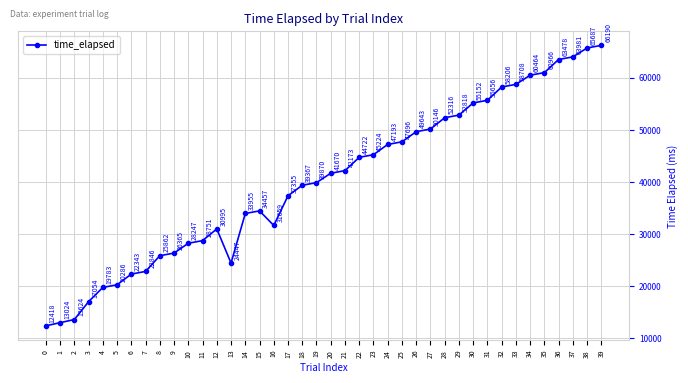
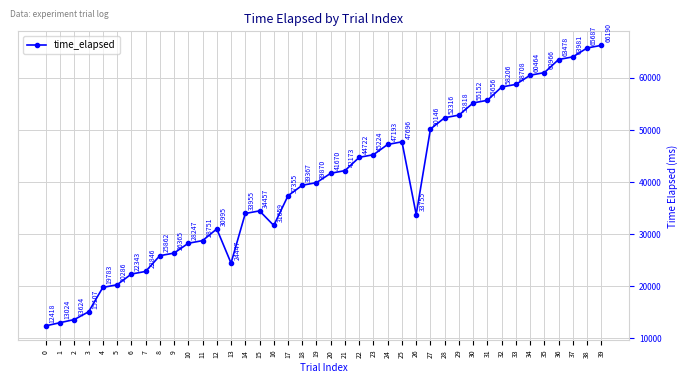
  {
    "0": 12418,
    "1": 13024,
    "2": 13624,
-   "3": 17054,
+   "3": 15107,
    "4": 19783,
    "5": 20286,
    "6": 22343,
    "7": 22846,
    "8": 25862,
    "9": 26365,
    "10": 28247,
    "11": 28751,
    "12": 30995,
    "13": 24447,
    "14": 33955,
    "15": 34457,
    "16": 31659,
    "17": 37355,
    "18": 39367,
    "19": 39870,
    "20": 41670,
    "21": 42173,
    "22": 44722,
    "23": 45224,
    "24": 47193,
    "25": 47696,
-   "26": 49643,
+   "26": 33755,
    "27": 50146,
    "28": 52316,
    "29": 52818,
    "30": 55152,
    "31": 55656,
    "32": 58206,
    "33": 58708,
    "34": 60464,
    "35": 60966,
    "36": 63478,
    "37": 63981,
    "38": 65687,
    "39": 66190
  }
